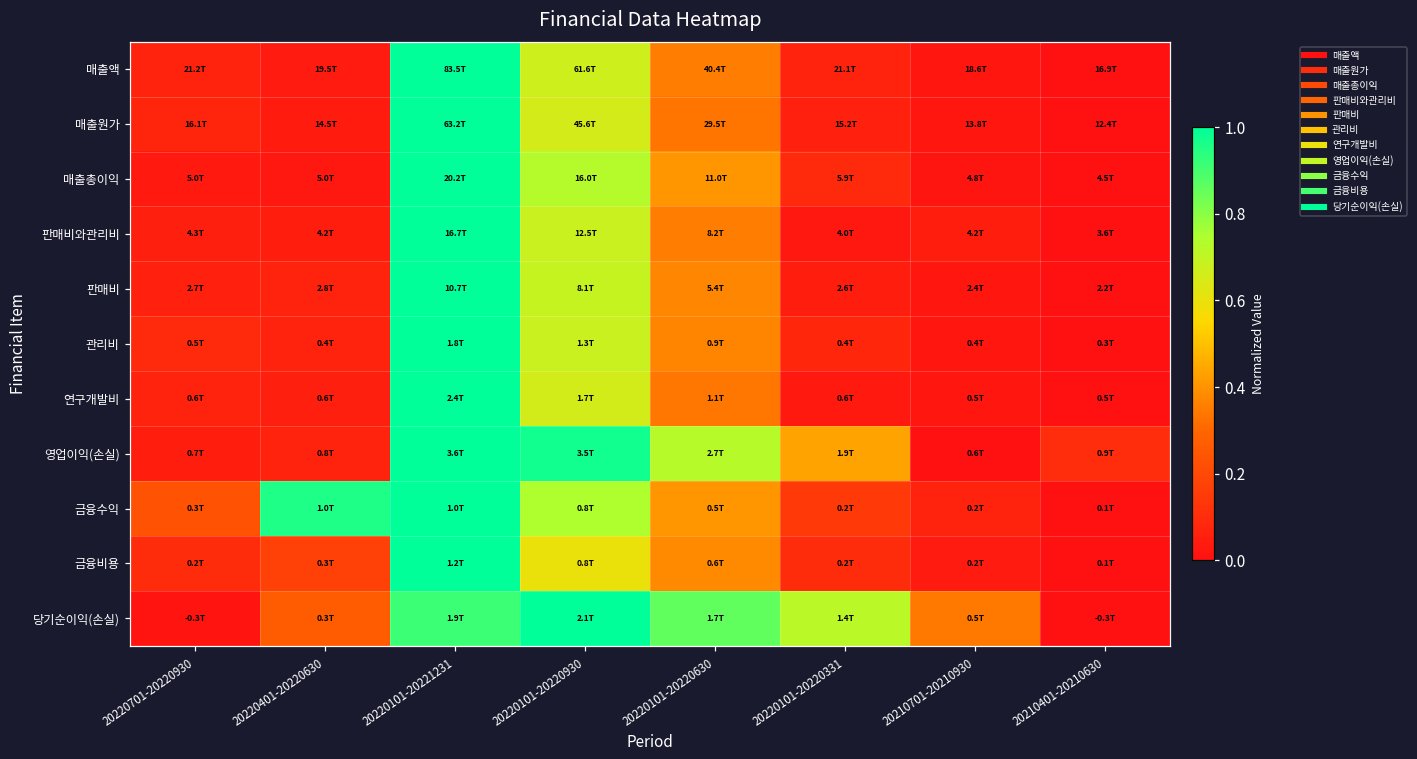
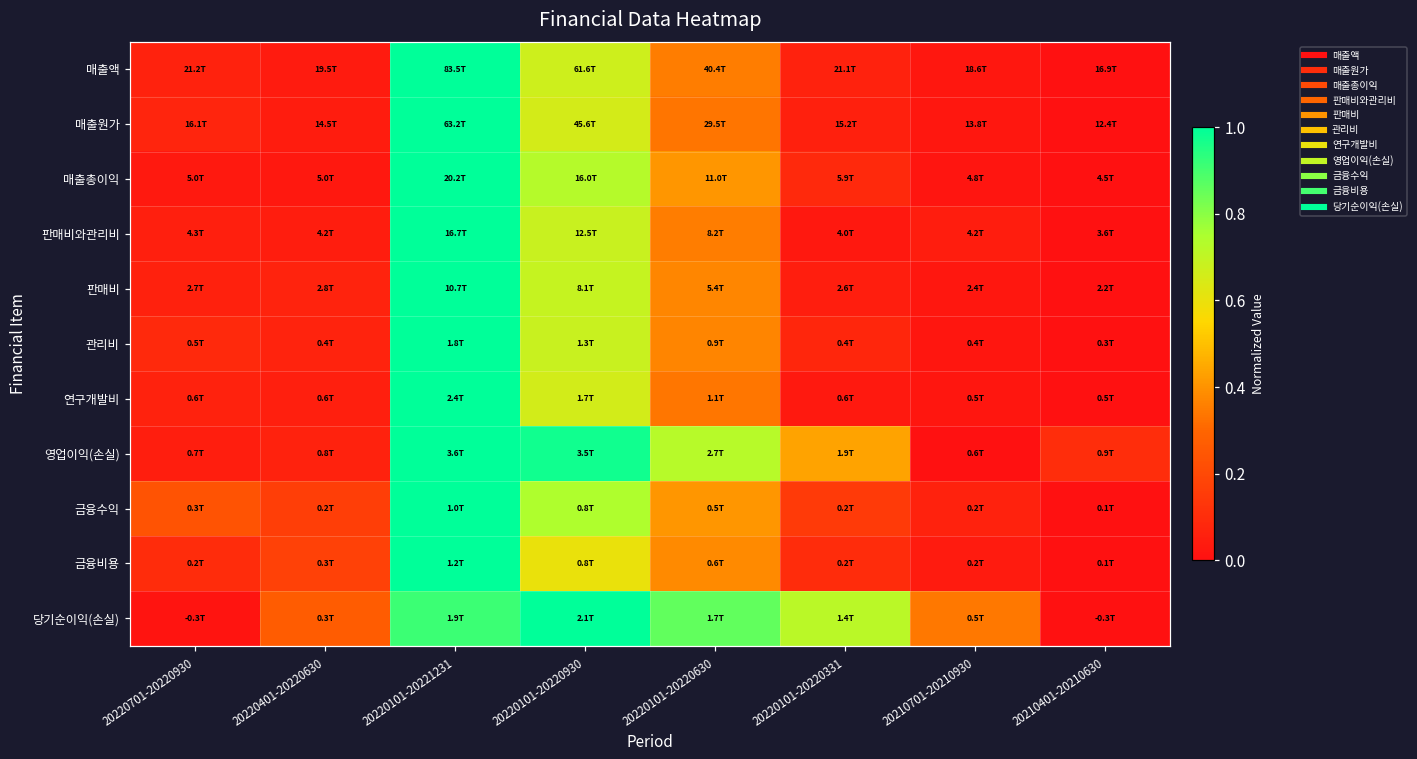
  {
    "매출액": {
      "20220701-20220930": "21.2T",
      "20220401-20220630": "19.5T",
      "20220101-20221231": "83.5T",
      "20220101-20220930": "61.6T",
      "20220101-20220630": "40.4T",
      "20220101-20220331": "21.1T",
      "20210701-20210930": "18.6T",
      "20210401-20210630": "16.9T"
    },
    "매출원가": {
      "20220701-20220930": "16.1T",
      "20220401-20220630": "14.5T",
      "20220101-20221231": "63.2T",
      "20220101-20220930": "45.6T",
      "20220101-20220630": "29.5T",
      "20220101-20220331": "15.2T",
      "20210701-20210930": "13.8T",
      "20210401-20210630": "12.4T"
    },
    "매출총이익": {
      "20220701-20220930": "5.0T",
      "20220401-20220630": "5.0T",
      "20220101-20221231": "20.2T",
      "20220101-20220930": "16.0T",
      "20220101-20220630": "11.0T",
      "20220101-20220331": "5.9T",
      "20210701-20210930": "4.8T",
      "20210401-20210630": "4.5T"
    },
    "판매비와관리비": {
      "20220701-20220930": "4.3T",
      "20220401-20220630": "4.2T",
      "20220101-20221231": "16.7T",
      "20220101-20220930": "12.5T",
      "20220101-20220630": "8.2T",
      "20220101-20220331": "4.0T",
      "20210701-20210930": "4.2T",
      "20210401-20210630": "3.6T"
    },
    "판매비": {
      "20220701-20220930": "2.7T",
      "20220401-20220630": "2.8T",
      "20220101-20221231": "10.7T",
      "20220101-20220930": "8.1T",
      "20220101-20220630": "5.4T",
      "20220101-20220331": "2.6T",
      "20210701-20210930": "2.4T",
      "20210401-20210630": "2.2T"
    },
    "관리비": {
      "20220701-20220930": "0.5T",
      "20220401-20220630": "0.4T",
      "20220101-20221231": "1.8T",
      "20220101-20220930": "1.3T",
      "20220101-20220630": "0.9T",
      "20220101-20220331": "0.4T",
      "20210701-20210930": "0.4T",
      "20210401-20210630": "0.3T"
    },
    "연구개발비": {
      "20220701-20220930": "0.6T",
      "20220401-20220630": "0.6T",
      "20220101-20221231": "2.4T",
      "20220101-20220930": "1.7T",
      "20220101-20220630": "1.1T",
      "20220101-20220331": "0.6T",
      "20210701-20210930": "0.5T",
      "20210401-20210630": "0.5T"
    },
    "영업이익(손실)": {
      "20220701-20220930": "0.7T",
      "20220401-20220630": "0.8T",
      "20220101-20221231": "3.6T",
      "20220101-20220930": "3.5T",
      "20220101-20220630": "2.7T",
      "20220101-20220331": "1.9T",
      "20210701-20210930": "0.6T",
      "20210401-20210630": "0.9T"
    },
    "금융수익": {
      "20220701-20220930": "0.3T",
-     "20220401-20220630": "1.0T",
+     "20220401-20220630": "0.2T",
      "20220101-20221231": "1.0T",
      "20220101-20220930": "0.8T",
      "20220101-20220630": "0.5T",
      "20220101-20220331": "0.2T",
      "20210701-20210930": "0.2T",
      "20210401-20210630": "0.1T"
    },
    "금융비용": {
      "20220701-20220930": "0.2T",
      "20220401-20220630": "0.3T",
      "20220101-20221231": "1.2T",
      "20220101-20220930": "0.8T",
      "20220101-20220630": "0.6T",
      "20220101-20220331": "0.2T",
      "20210701-20210930": "0.2T",
      "20210401-20210630": "0.1T"
    },
    "당기순이익(손실)": {
      "20220701-20220930": "-0.3T",
      "20220401-20220630": "0.3T",
      "20220101-20221231": "1.9T",
      "20220101-20220930": "2.1T",
      "20220101-20220630": "1.7T",
      "20220101-20220331": "1.4T",
      "20210701-20210930": "0.5T",
      "20210401-20210630": "-0.3T"
    }
  }
